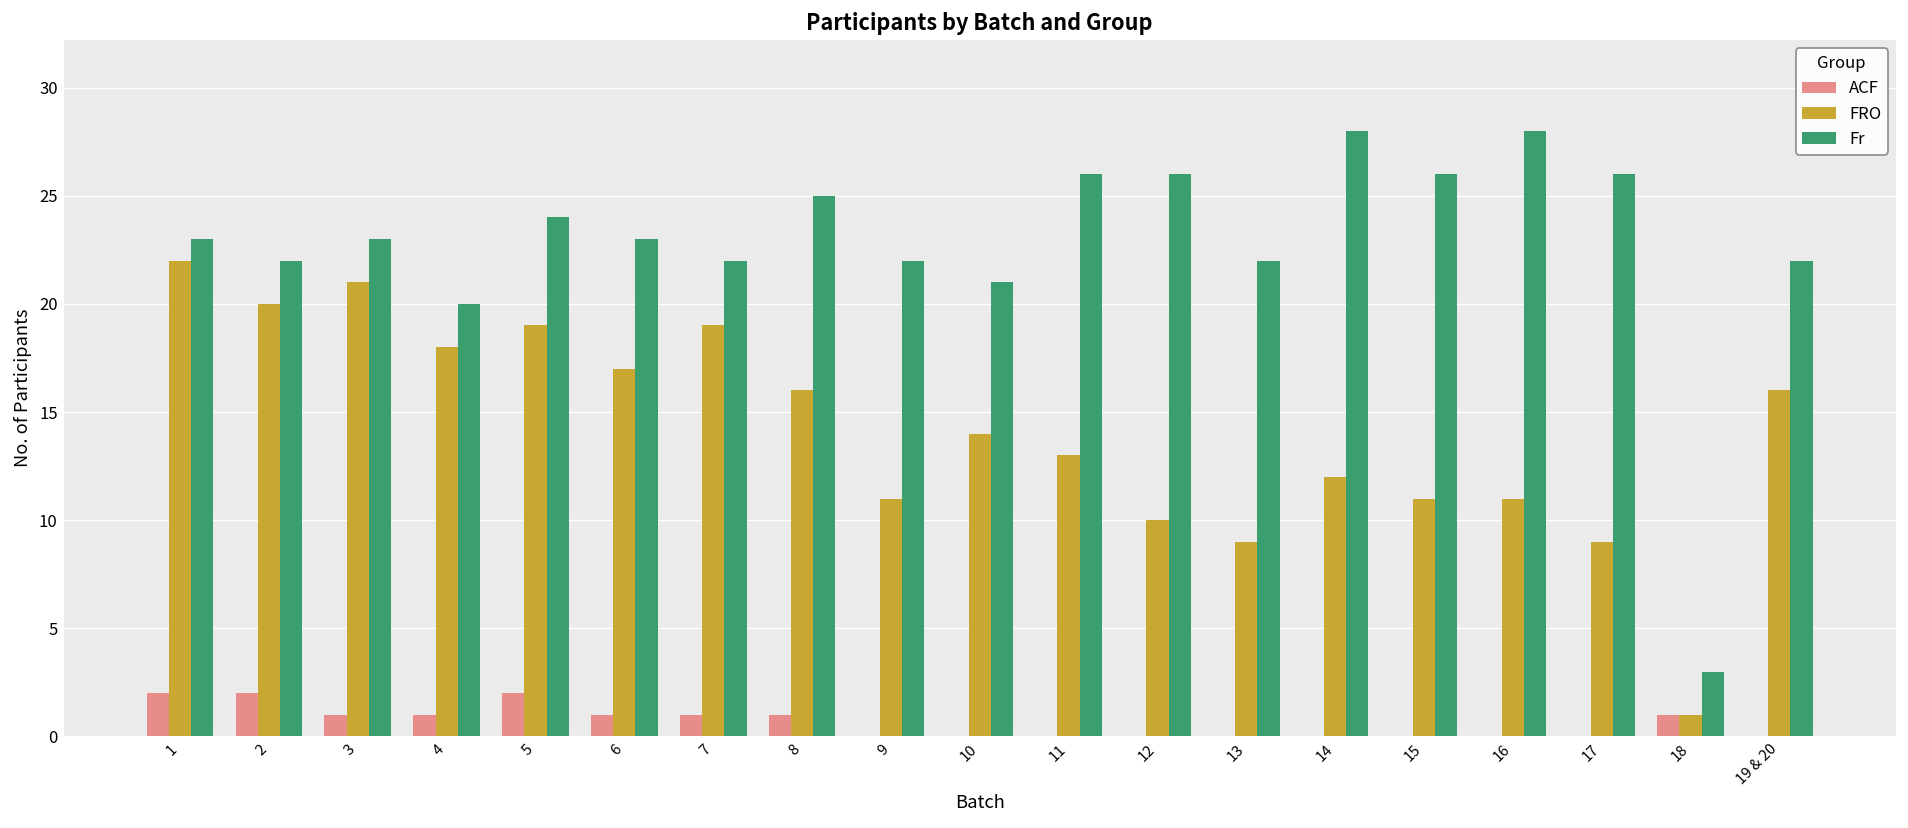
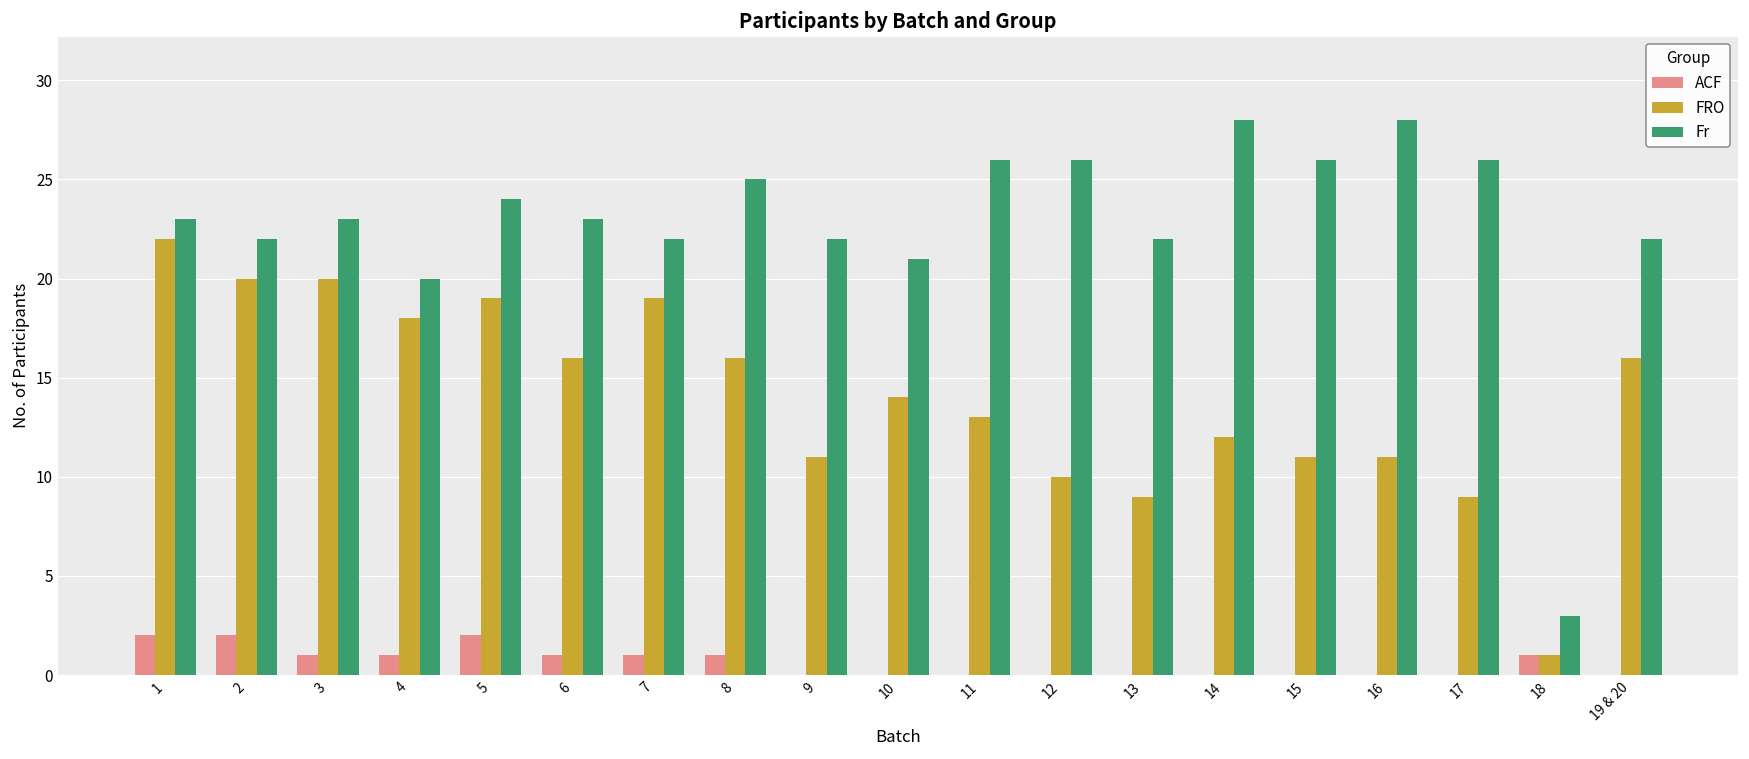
  {
    "ACF": {
      "1": 2,
      "2": 2,
      "3": 1,
      "4": 1,
      "5": 2,
      "6": 1,
      "7": 1,
      "8": 1,
      "9": 0,
      "10": 0,
      "11": 0,
      "12": 0,
      "13": 0,
      "14": 0,
      "15": 0,
      "16": 0,
      "17": 0,
      "18": 1,
      "19 & 20": 0
    },
    "FRO": {
      "1": 22,
      "2": 20,
-     "3": 21,
+     "3": 20,
      "4": 18,
      "5": 19,
-     "6": 17,
+     "6": 16,
      "7": 19,
      "8": 16,
      "9": 11,
      "10": 14,
      "11": 13,
      "12": 10,
      "13": 9,
      "14": 12,
      "15": 11,
      "16": 11,
      "17": 9,
      "18": 1,
      "19 & 20": 16
    },
    "Fr": {
      "1": 23,
      "2": 22,
      "3": 23,
      "4": 20,
      "5": 24,
      "6": 23,
      "7": 22,
      "8": 25,
      "9": 22,
      "10": 21,
      "11": 26,
      "12": 26,
      "13": 22,
      "14": 28,
      "15": 26,
      "16": 28,
      "17": 26,
      "18": 3,
      "19 & 20": 22
    }
  }
